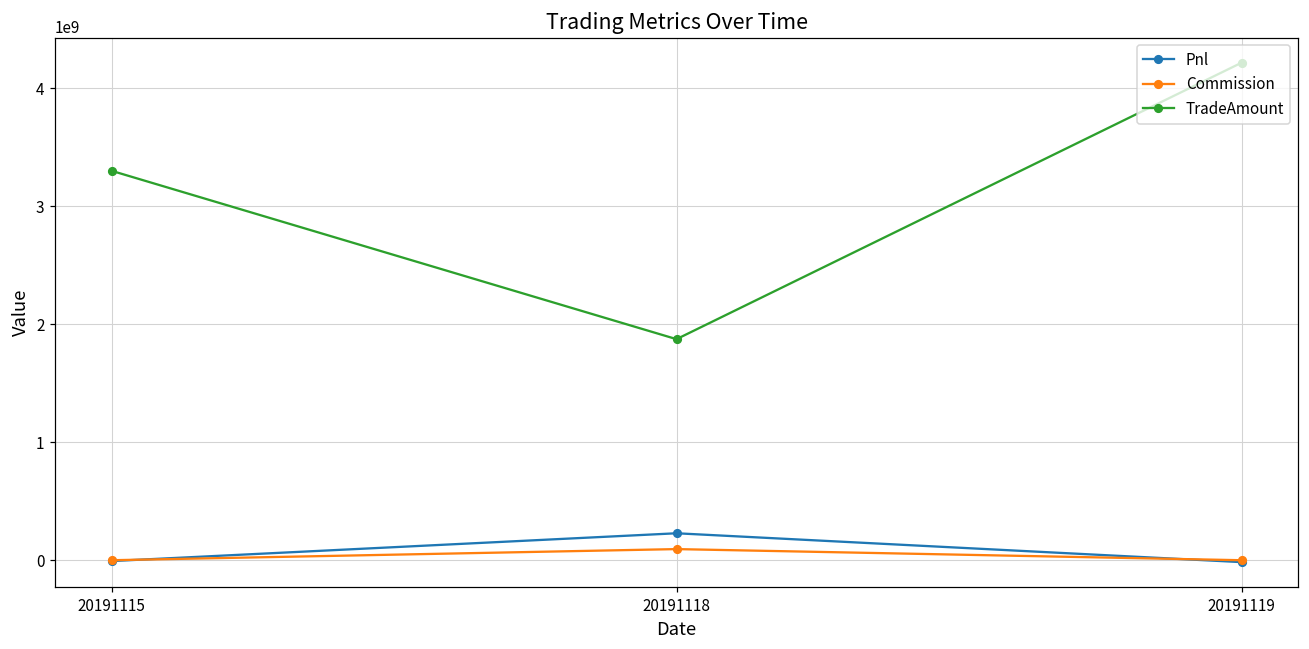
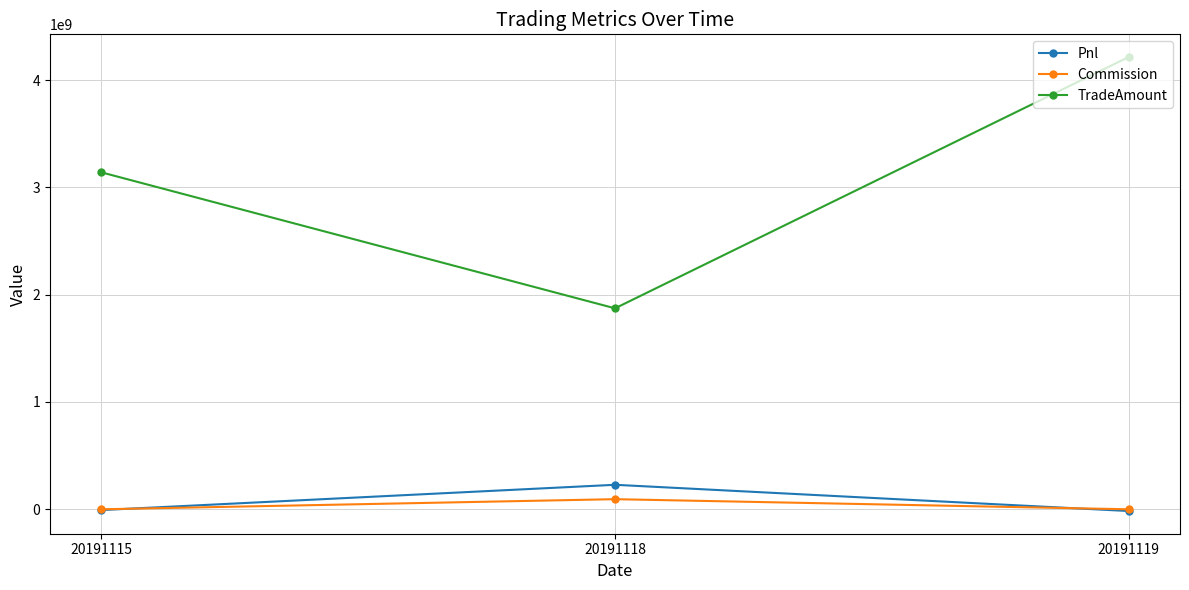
  {
    "Pnl": {
      "20191118": 230000000
    },
    "Commission": {
      "20191118": 90000000
    },
    "TradeAmount": {
-     "20191115": 3300000000,
+     "20191115": 3140000000,
      "20191118": 1870000000
    }
  }
